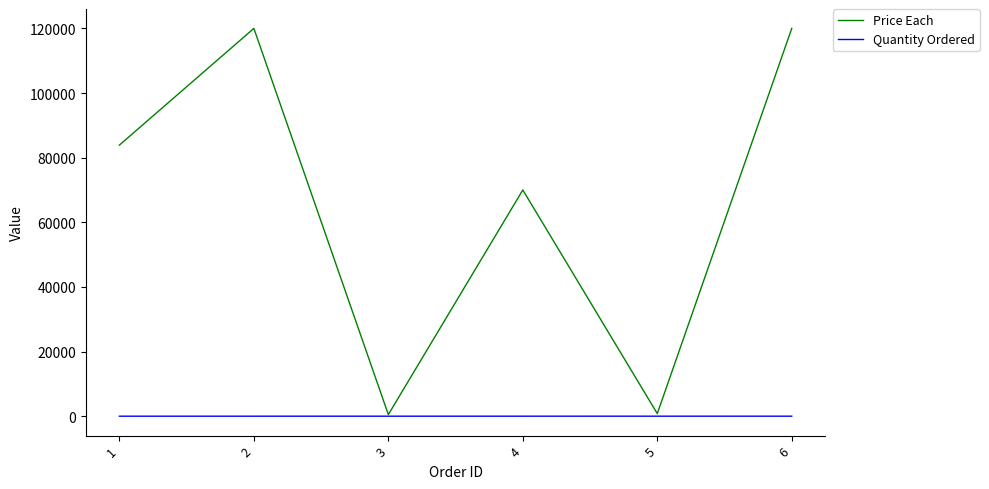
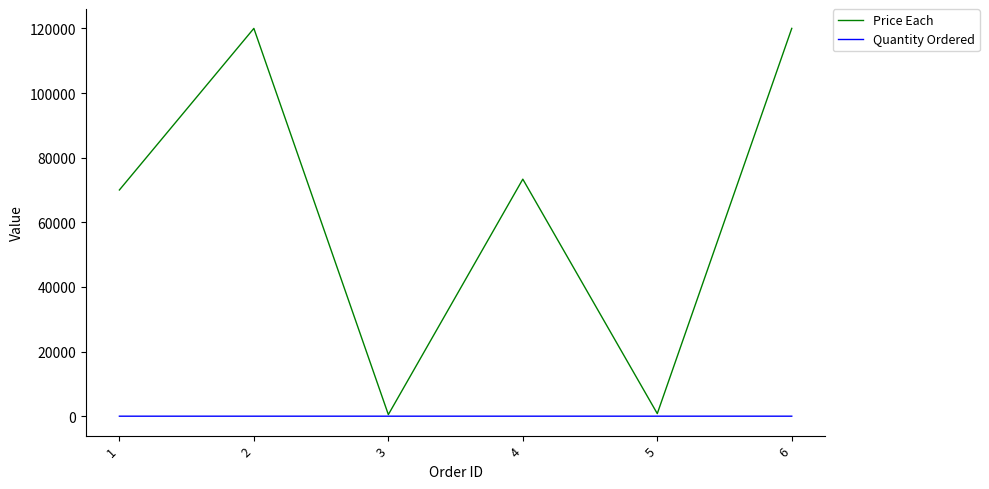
  {
    "Price Each": {
-     "1": 84000,
+     "1": 70000,
      "2": 120000,
-     "4": 70000,
+     "4": 73000,
      "5": 1000,
      "6": 120000
    },
    "Quantity Ordered": {
      "1": 0,
      "2": 0,
      "4": 0,
      "5": 0,
      "6": 0
    }
  }
